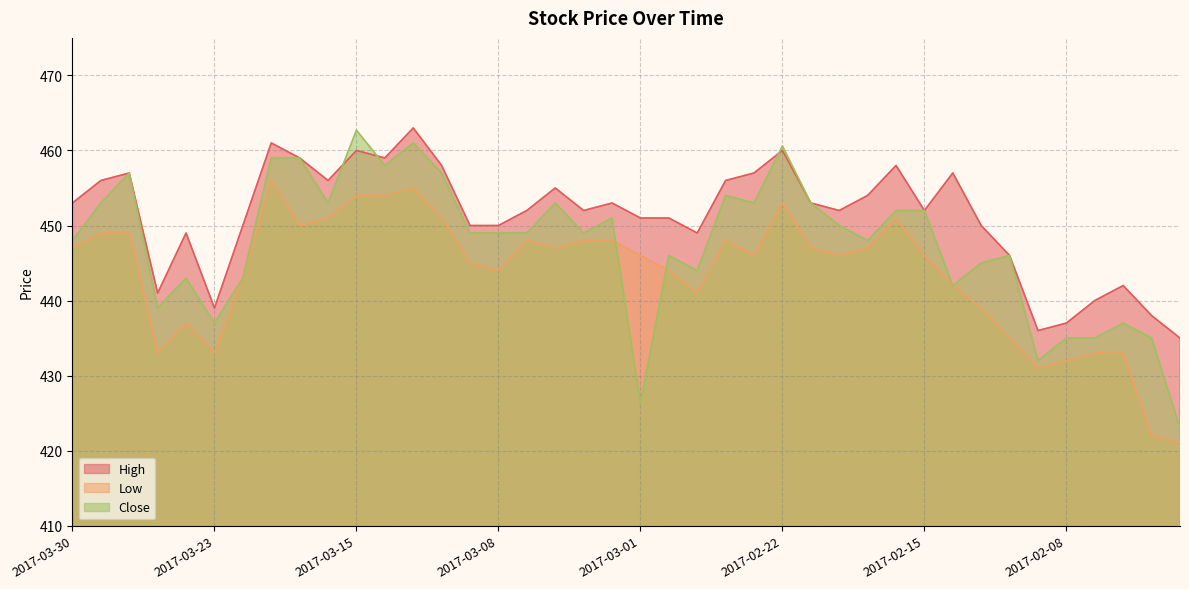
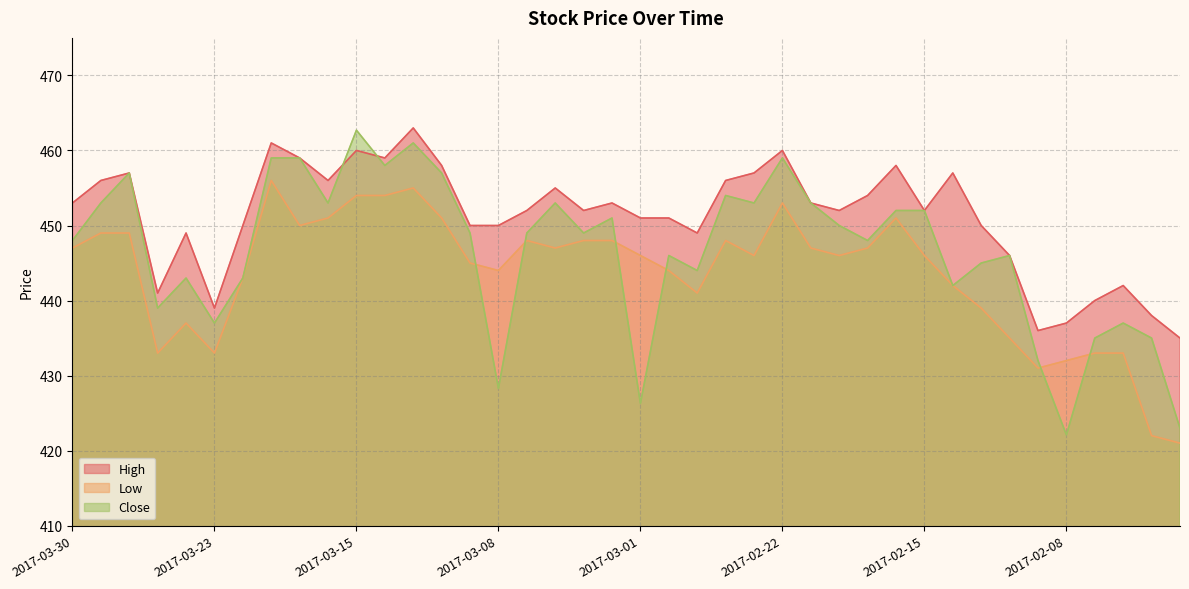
  {
    "Close": {
      "2017-03-30": 448,
      "2017-03-23": 437,
      "2017-03-15": 463,
-     "2017-03-08": 449,
+     "2017-03-08": 428,
      "2017-03-01": 426,
-     "2017-02-22": 461,
-     "2017-02-08": 435
+     "2017-02-22": 459,
+     "2017-02-08": 422
    }
  }
